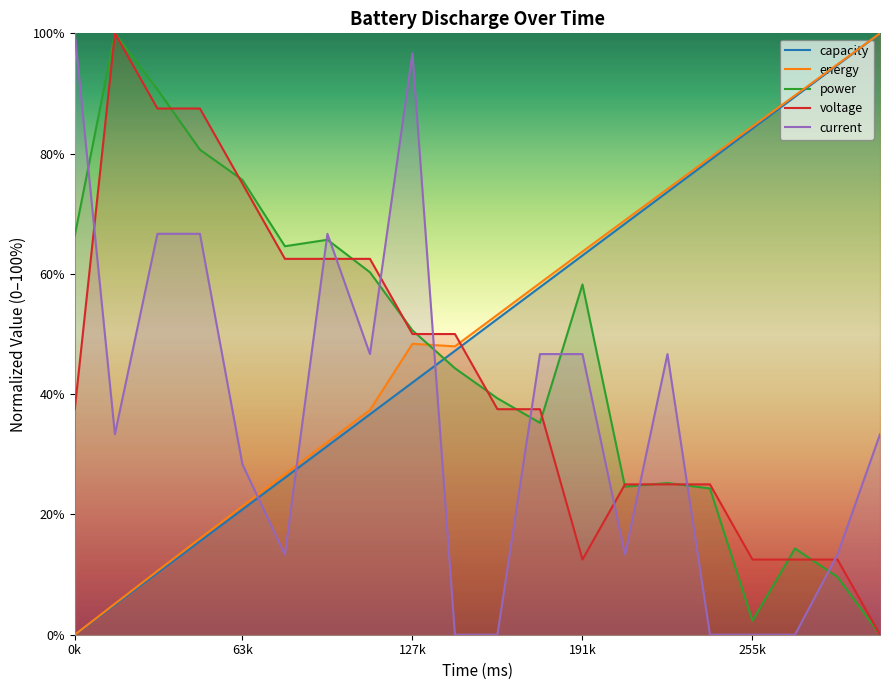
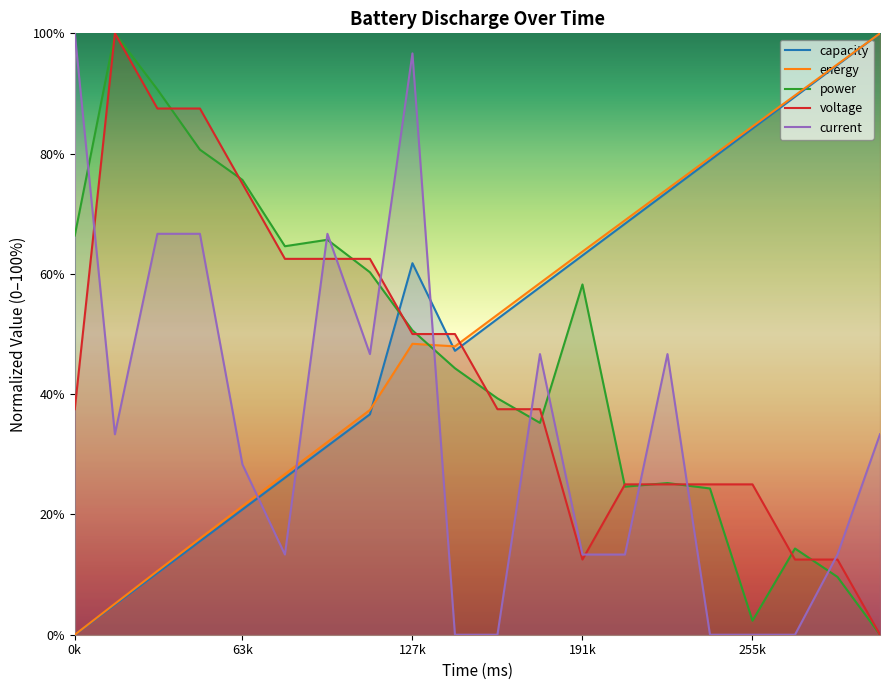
  {
    "capacity": {
      "63k": "21%",
-     "127k": "42%",
+     "127k": "62%",
      "191k": "63%"
    },
    "energy": {
      "63k": "21%",
      "127k": "48%",
      "191k": "64%"
    },
    "power": {
      "0k": "66%",
      "63k": "76%",
      "127k": "51%",
      "191k": "58%",
      "255k": "2%"
    },
    "voltage": {
      "0k": "38%",
      "63k": "75%",
      "127k": "50%",
      "191k": "13%",
-     "255k": "13%"
+     "255k": "25%"
    },
    "current": {
      "0k": "100%",
      "63k": "28%",
      "127k": "97%",
-     "191k": "47%",
+     "191k": "13%",
      "255k": "0%"
    }
  }
